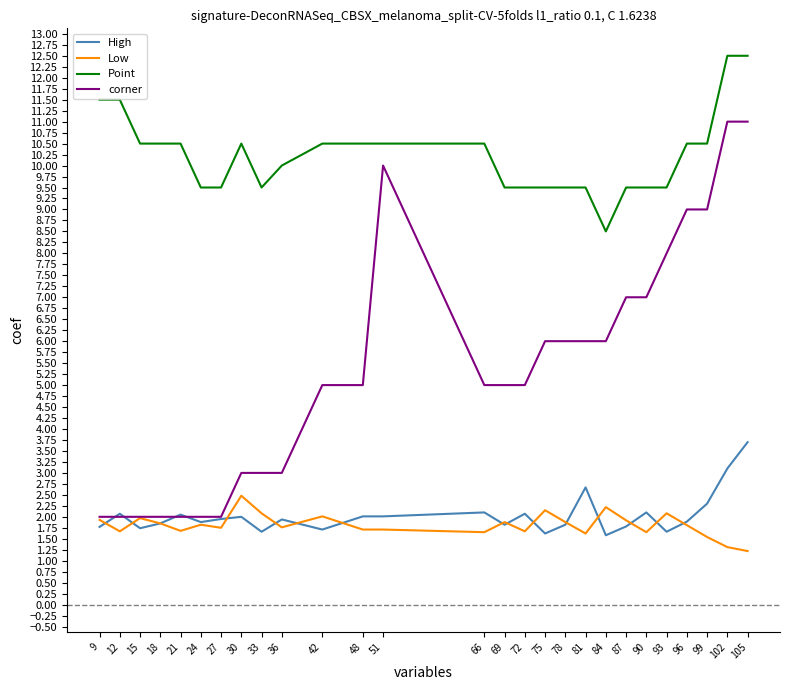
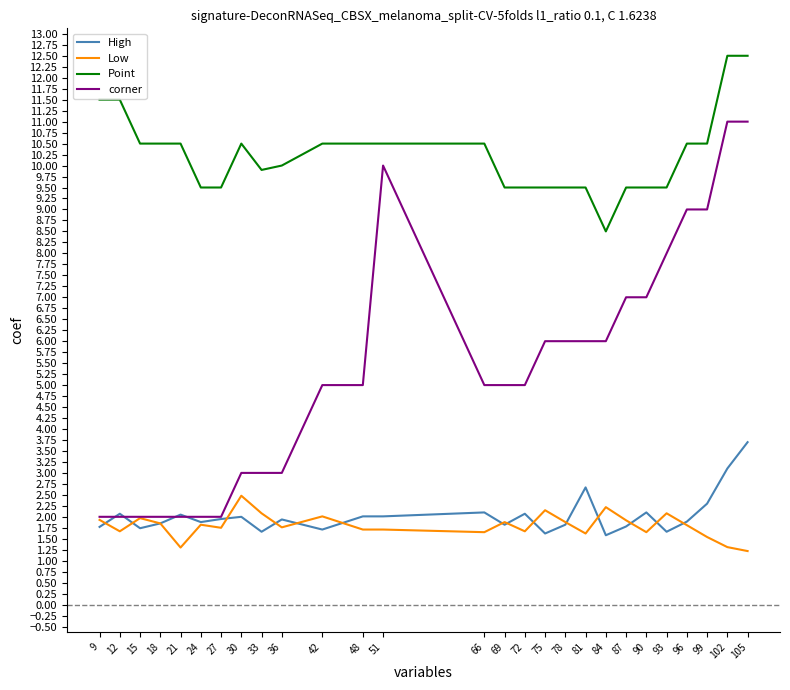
  {
    "High": {
      "9": 1.8,
      "12": 2.1,
      "15": 1.7,
      "24": 1.9,
      "30": 2.0,
      "33": 1.7,
      "36": 1.9,
      "42": 1.7,
      "48": 2.0,
      "51": 2.0,
      "66": 2.1,
      "69": 1.8,
      "72": 2.1,
      "75": 1.6,
      "78": 1.8,
      "81": 2.7,
      "84": 1.6,
      "87": 1.8,
      "90": 2.1,
      "93": 1.7,
      "96": 1.9,
      "99": 2.3,
      "102": 3.1,
      "105": 3.7
    },
    "Low": {
      "9": 1.9,
      "12": 1.7,
-     "21": 1.7,
+     "21": 1.3,
      "24": 1.8,
      "27": 1.8,
      "30": 2.5,
      "33": 2.1,
      "36": 1.8,
      "42": 2.0,
      "48": 1.7,
      "51": 1.7,
      "66": 1.7,
      "69": 1.9,
      "72": 1.7,
      "75": 2.2,
      "78": 1.9,
      "81": 1.6,
      "84": 2.2,
      "87": 1.9,
      "90": 1.7,
      "93": 2.1,
      "96": 1.8,
      "99": 1.5,
      "102": 1.3,
      "105": 1.2
    },
    "Point": {
      "9": 11.5,
      "12": 11.5,
      "15": 10.5,
      "18": 10.5,
      "21": 10.5,
      "24": 9.5,
      "27": 9.5,
      "30": 10.5,
-     "33": 9.5,
+     "33": 9.9,
      "36": 10.0,
      "42": 10.5,
      "48": 10.5,
      "51": 10.5,
      "66": 10.5,
      "69": 9.5,
      "72": 9.5,
      "75": 9.5,
      "78": 9.5,
      "81": 9.5,
      "84": 8.5,
      "87": 9.5,
      "90": 9.5,
      "93": 9.5,
      "96": 10.5,
      "99": 10.5,
      "102": 12.5,
      "105": 12.5
    },
    "corner": {
      "9": 2.0,
      "12": 2.0,
      "18": 2.0,
      "24": 2.0,
      "30": 3.0,
      "33": 3.0,
      "36": 3.0,
      "42": 5.0,
      "48": 5.0,
      "51": 10.0,
      "66": 5.0,
      "69": 5.0,
      "72": 5.0,
      "75": 6.0,
      "78": 6.0,
      "81": 6.0,
      "84": 6.0,
      "87": 7.0,
      "90": 7.0,
      "93": 8.0,
      "96": 9.0,
      "99": 9.0,
      "102": 11.0,
      "105": 11.0
    }
  }
